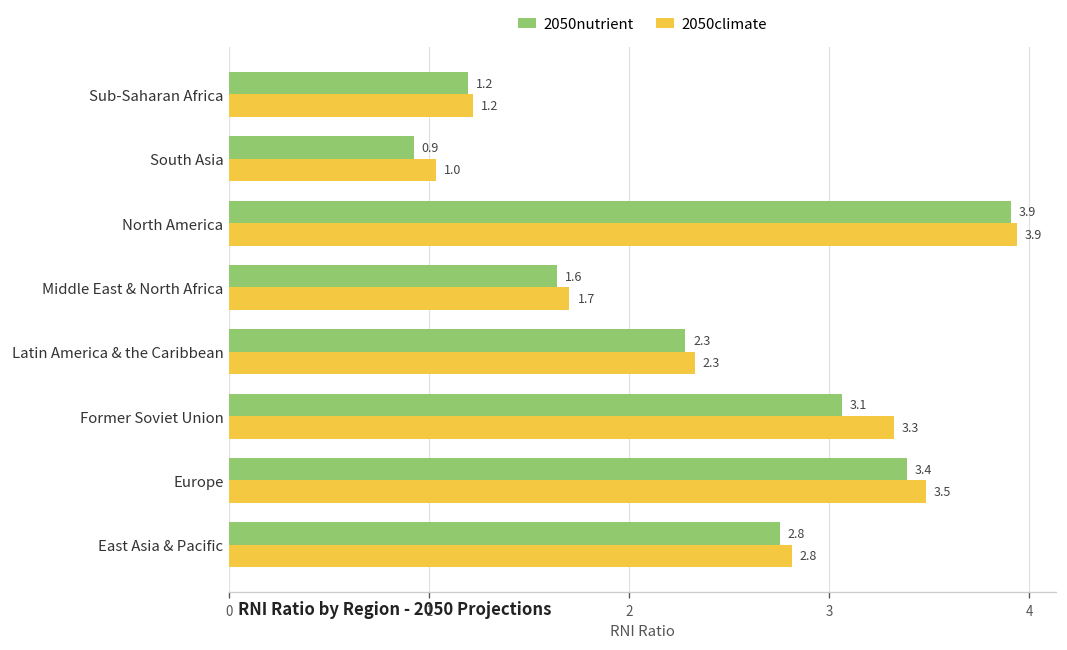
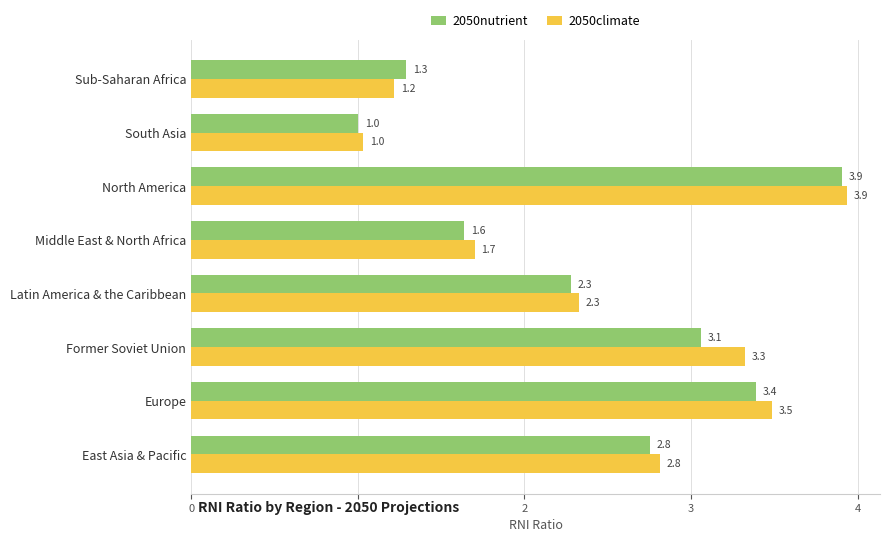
  {
    "2050nutrient": {
-     "Sub-Saharan Africa": 1.2,
-     "South Asia": 0.9,
+     "Sub-Saharan Africa": 1.3,
+     "South Asia": 1.0,
      "North America": 3.9,
      "Middle East & North Africa": 1.6,
      "Latin America & the Caribbean": 2.3,
      "Former Soviet Union": 3.1,
      "Europe": 3.4,
      "East Asia & Pacific": 2.8
    },
    "2050climate": {
      "Sub-Saharan Africa": 1.2,
      "South Asia": 1.0,
      "North America": 3.9,
      "Middle East & North Africa": 1.7,
      "Latin America & the Caribbean": 2.3,
      "Former Soviet Union": 3.3,
      "Europe": 3.5,
      "East Asia & Pacific": 2.8
    }
  }
